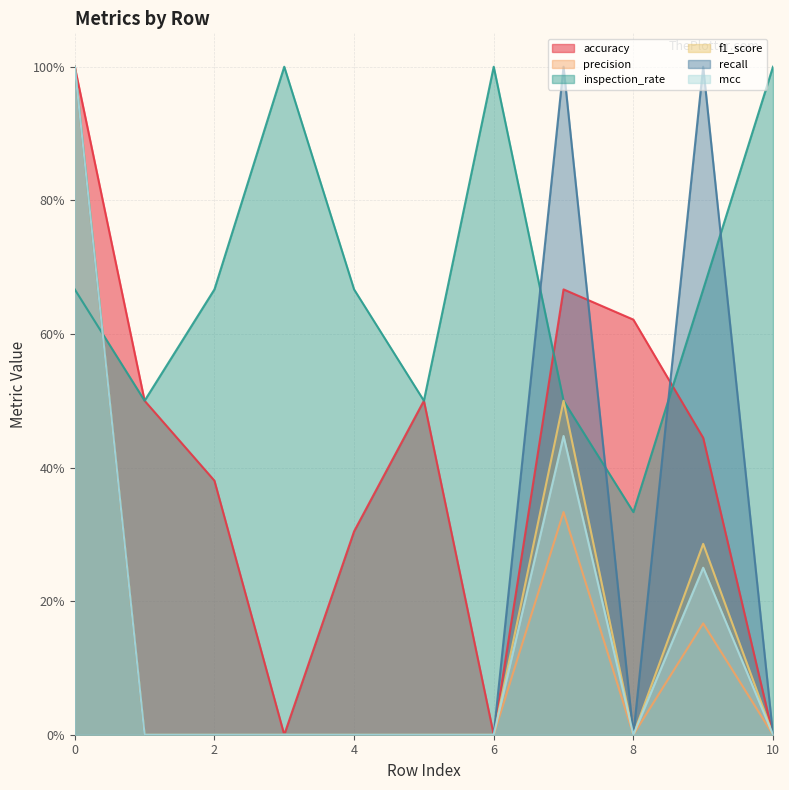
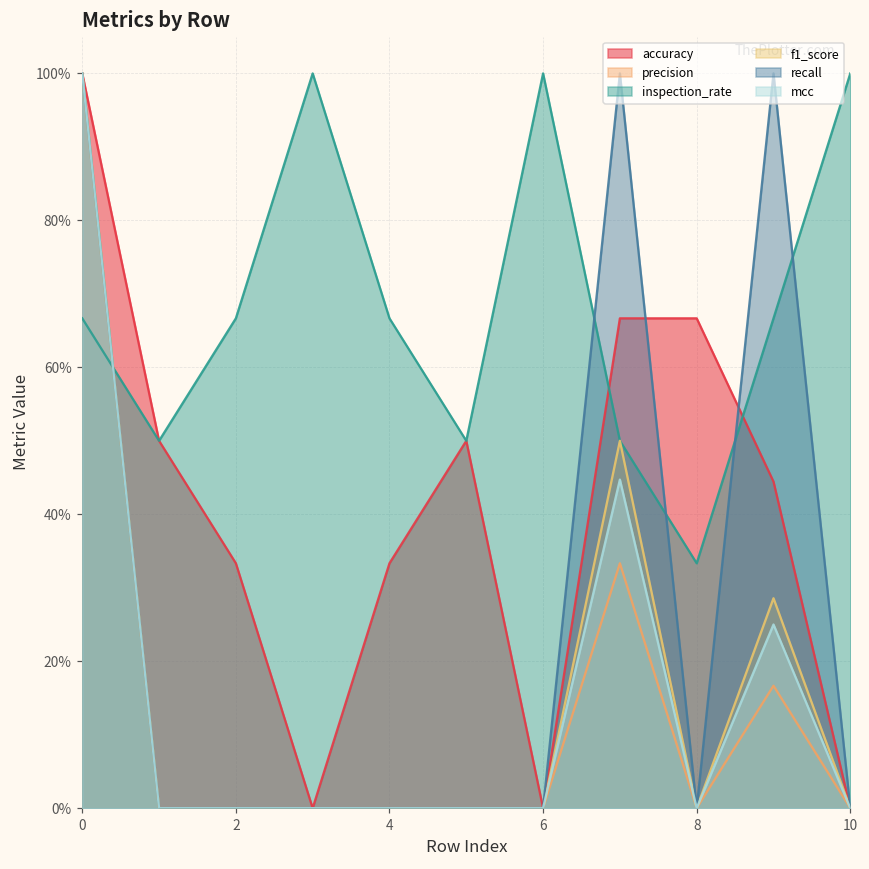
  {
    "accuracy": {
-     "2": "38%",
-     "4": "30%",
-     "8": "62%"
+     "2": "33%",
+     "4": "33%",
+     "8": "67%"
    }
  }
